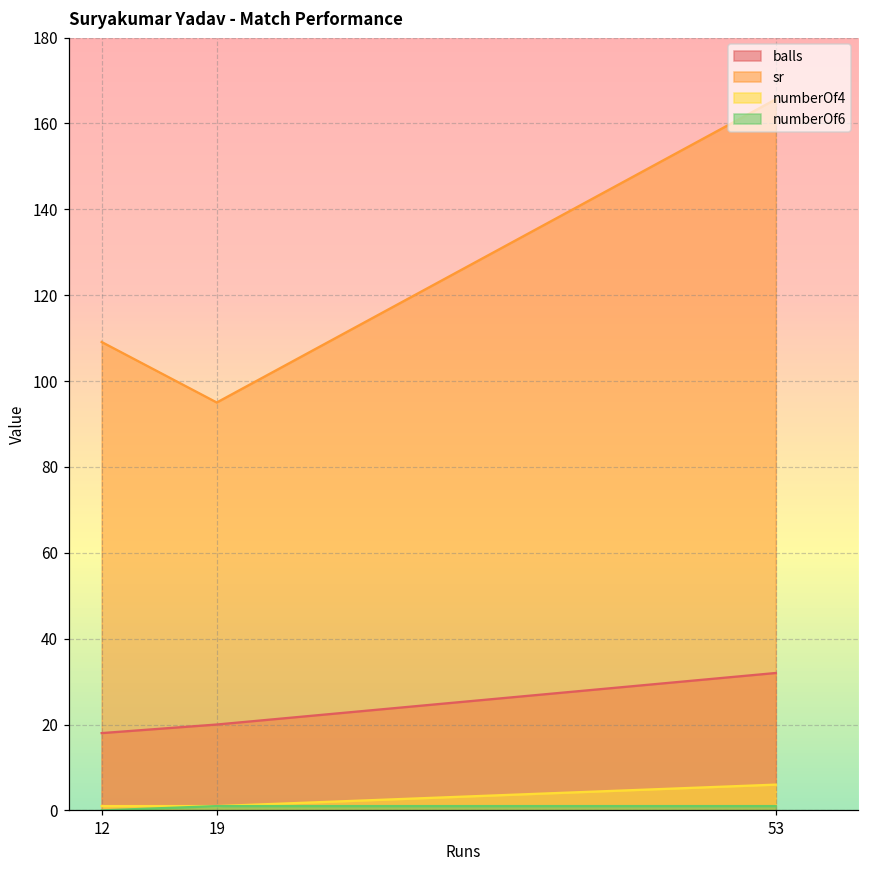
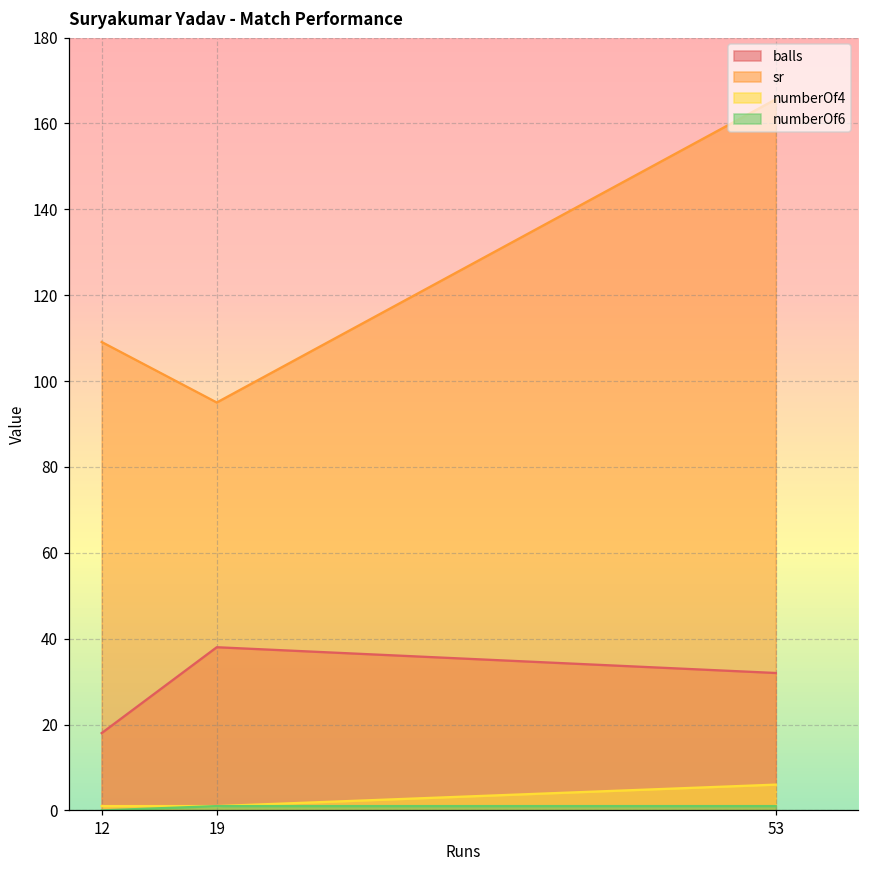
  {
    "balls": {
      "12": 18,
-     "19": 20,
+     "19": 38,
      "53": 32
    },
    "numberOf6": {
      "12": 0,
      "53": 1
    }
  }
